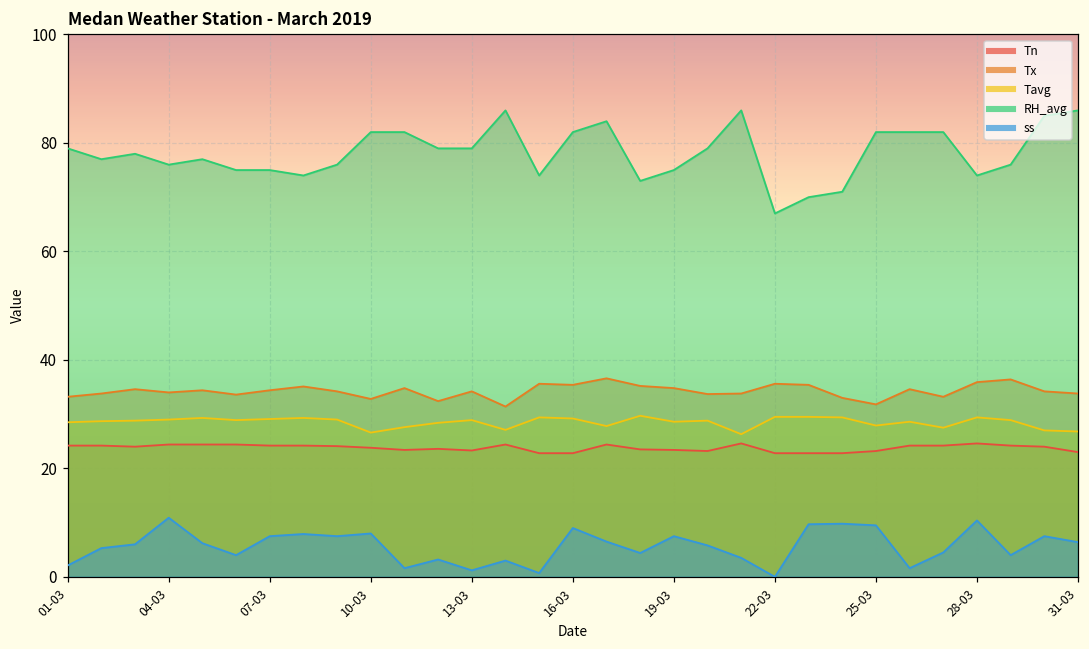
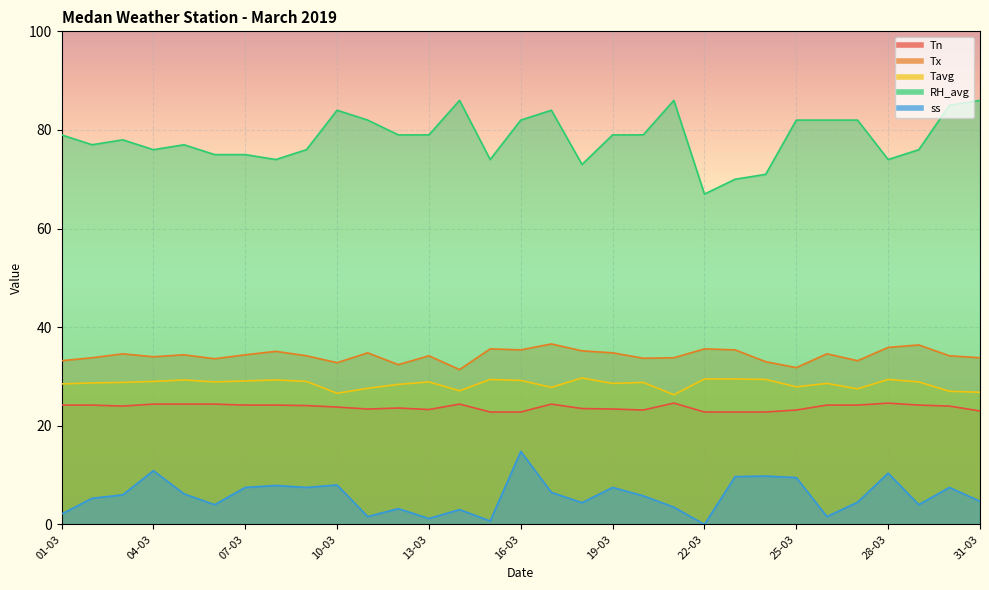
  {
    "RH_avg": {
      "01-03": 79,
      "04-03": 76,
      "07-03": 75,
-     "10-03": 82,
+     "10-03": 84,
      "13-03": 79,
      "16-03": 82,
-     "19-03": 75,
+     "19-03": 79,
      "22-03": 67,
      "25-03": 82,
      "28-03": 74,
      "31-03": 86
    },
    "ss": {
      "01-03": 2,
      "04-03": 11,
      "07-03": 8,
      "10-03": 8,
      "13-03": 1,
-     "16-03": 9,
+     "16-03": 15,
      "19-03": 8,
      "22-03": 0,
      "25-03": 10,
      "28-03": 10,
-     "31-03": 6
+     "31-03": 5
    }
  }
